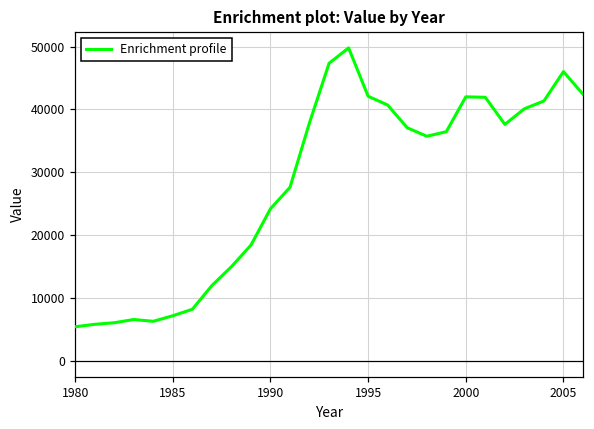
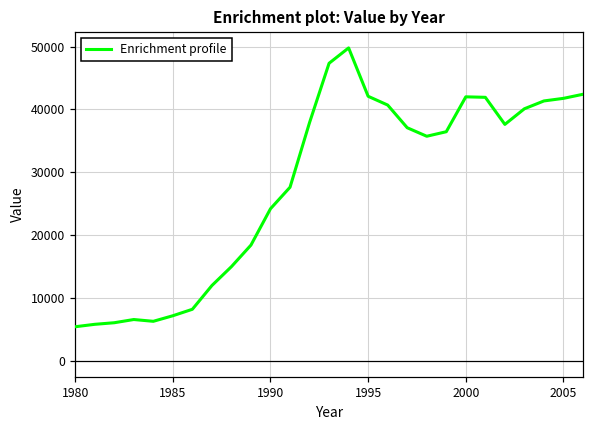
  {
    "1980": 5000,
    "1985": 7000,
    "1990": 24000,
    "1995": 42000,
    "2000": 42000,
-   "2005": 46000
+   "2005": 42000
  }
